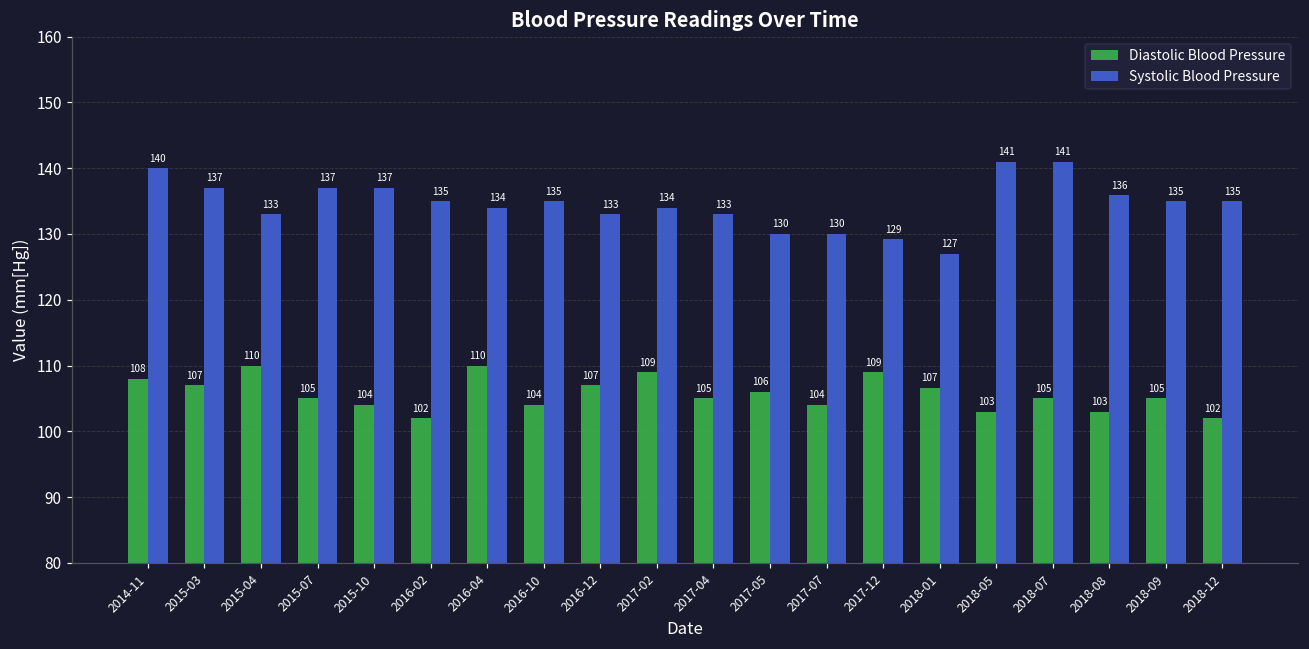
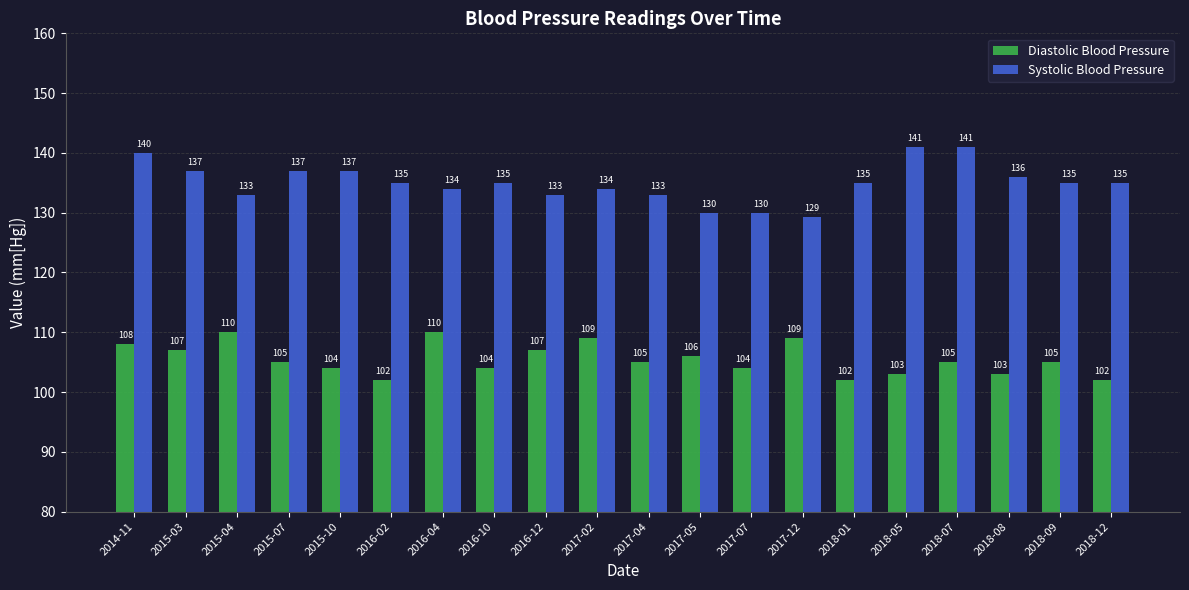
  {
    "Diastolic Blood Pressure": {
      "2014-11": 108,
      "2015-03": 107,
      "2015-04": 110,
      "2015-07": 105,
      "2015-10": 104,
      "2016-02": 102,
      "2016-04": 110,
      "2016-10": 104,
      "2016-12": 107,
      "2017-02": 109,
      "2017-04": 105,
      "2017-05": 106,
      "2017-07": 104,
      "2017-12": 109,
-     "2018-01": 107,
+     "2018-01": 102,
      "2018-05": 103,
      "2018-07": 105,
      "2018-08": 103,
      "2018-09": 105,
      "2018-12": 102
    },
    "Systolic Blood Pressure": {
      "2014-11": 140,
      "2015-03": 137,
      "2015-04": 133,
      "2015-07": 137,
      "2015-10": 137,
      "2016-02": 135,
      "2016-04": 134,
      "2016-10": 135,
      "2016-12": 133,
      "2017-02": 134,
      "2017-04": 133,
      "2017-05": 130,
      "2017-07": 130,
      "2017-12": 129,
-     "2018-01": 127,
+     "2018-01": 135,
      "2018-05": 141,
      "2018-07": 141,
      "2018-08": 136,
      "2018-09": 135,
      "2018-12": 135
    }
  }
